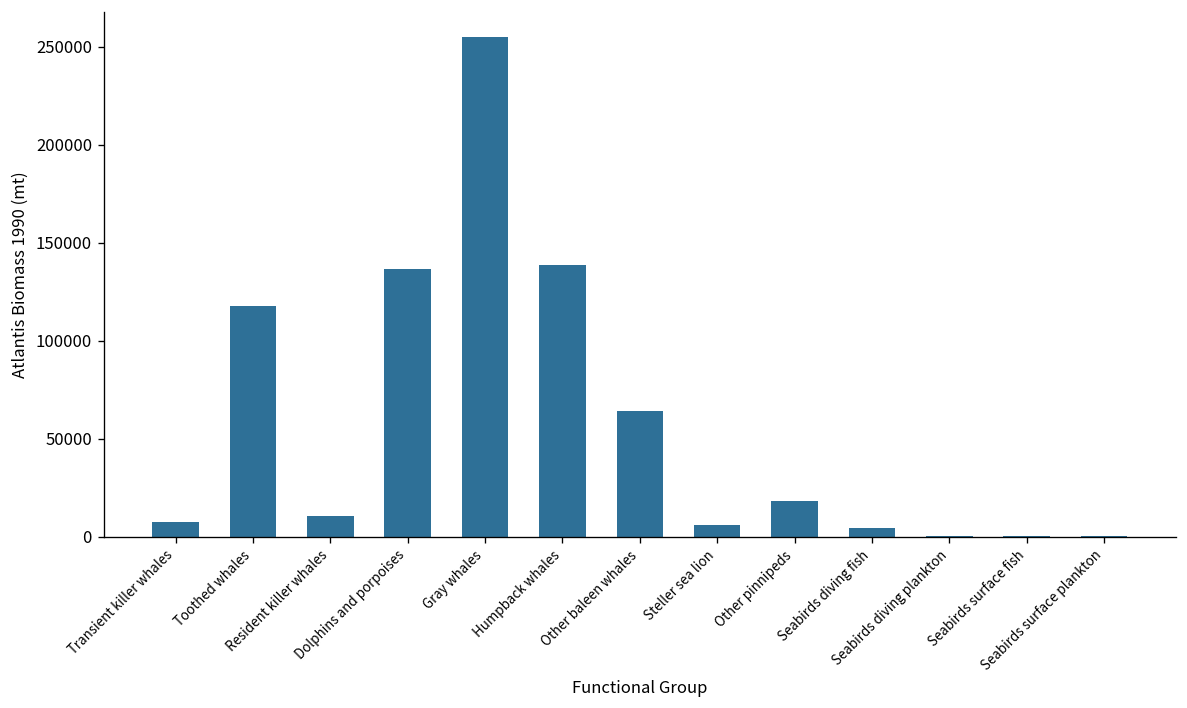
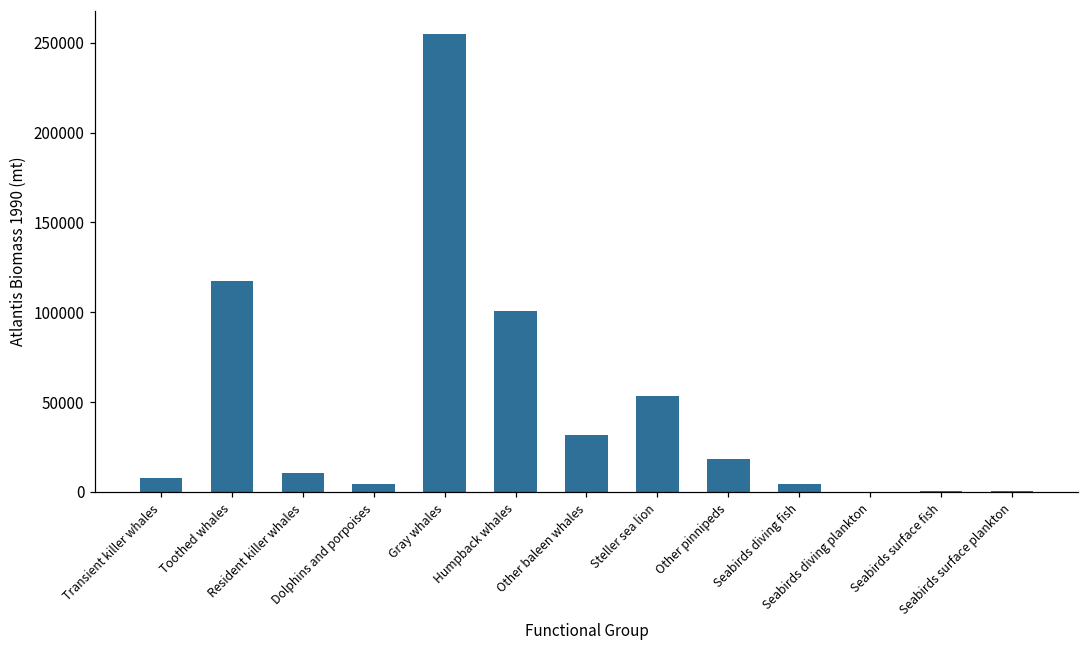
  {
    "Transient killer whales": 8000,
    "Toothed whales": 118000,
    "Resident killer whales": 10000,
-   "Dolphins and porpoises": 137000,
+   "Dolphins and porpoises": 4000,
    "Gray whales": 255000,
-   "Humpback whales": 139000,
-   "Other baleen whales": 64000,
-   "Steller sea lion": 6000,
+   "Humpback whales": 101000,
+   "Other baleen whales": 32000,
+   "Steller sea lion": 54000,
    "Other pinnipeds": 18000,
    "Seabirds diving fish": 4000
  }
